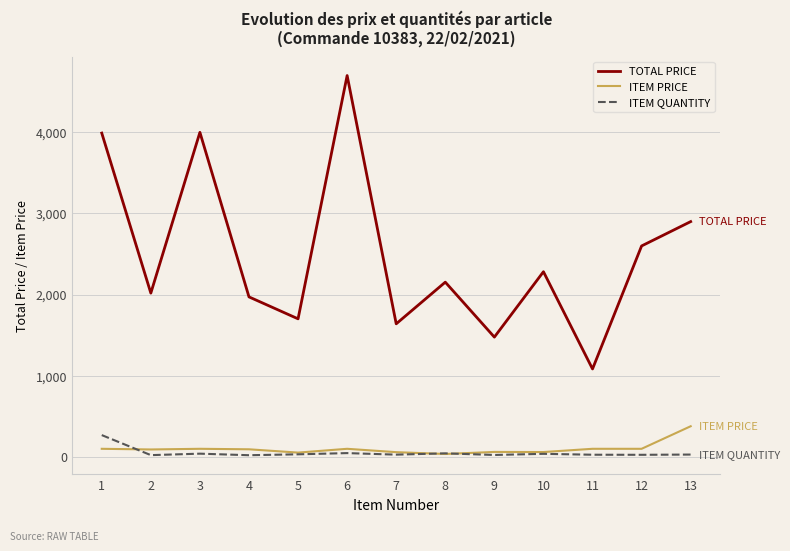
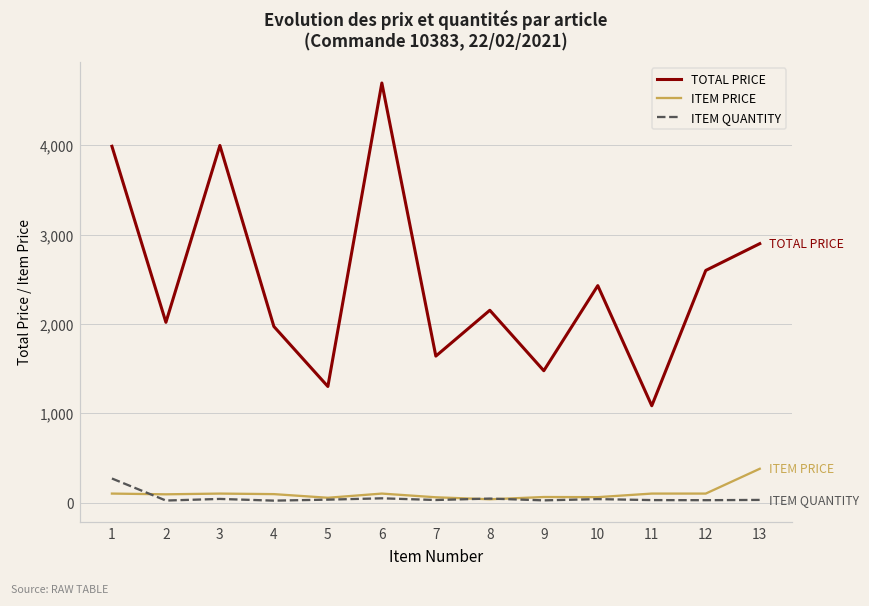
  {
    "TOTAL PRICE": {
      "1": "4,000",
      "2": "2,000",
      "3": "4,000",
      "4": "2,000",
-     "5": "1,700",
+     "5": "1,300",
      "6": "4,700",
      "7": "1,600",
      "8": "2,200",
      "9": "1,500",
-     "10": "2,300",
+     "10": "2,400",
      "11": "1,100",
      "12": "2,600",
      "13": "2,900"
    },
    "ITEM PRICE": {
      "1": "100",
      "2": "100",
      "3": "100",
      "4": "100",
      "6": "100",
      "9": "100",
      "11": "100",
      "12": "100",
      "13": "400"
    },
    "ITEM QUANTITY": {
      "1": "300",
      "2": "0",
      "3": "0",
      "4": "0",
      "6": "0",
      "9": "0",
      "11": "0",
      "12": "0",
      "13": "0"
    }
  }
